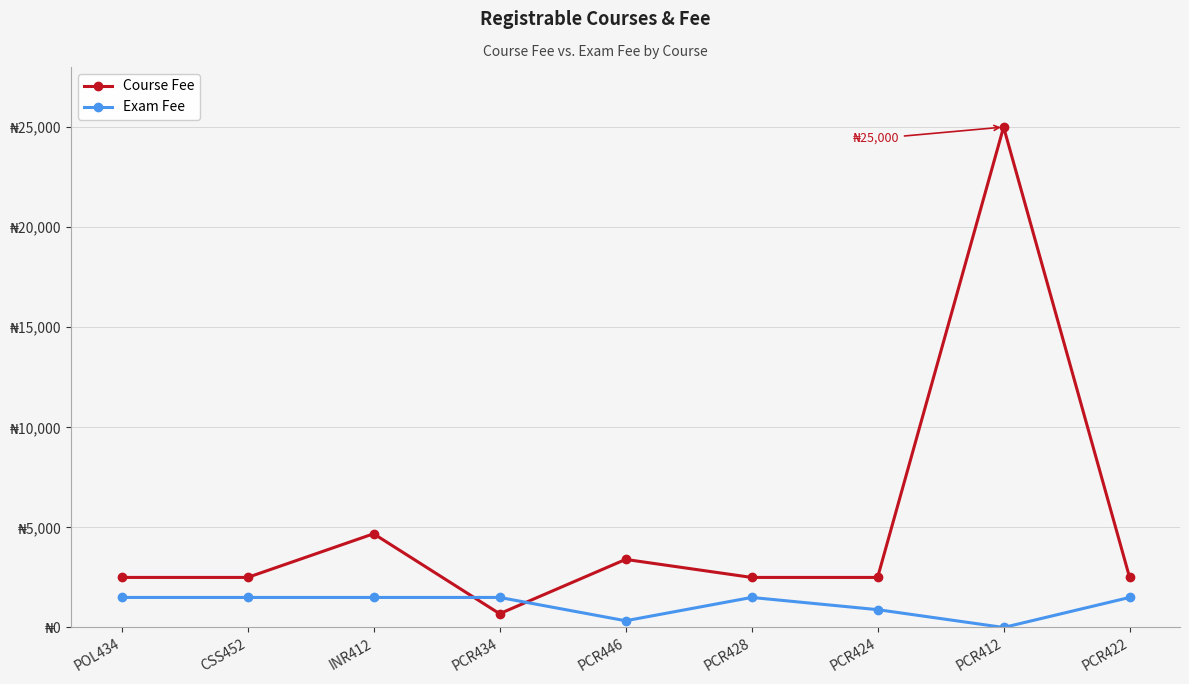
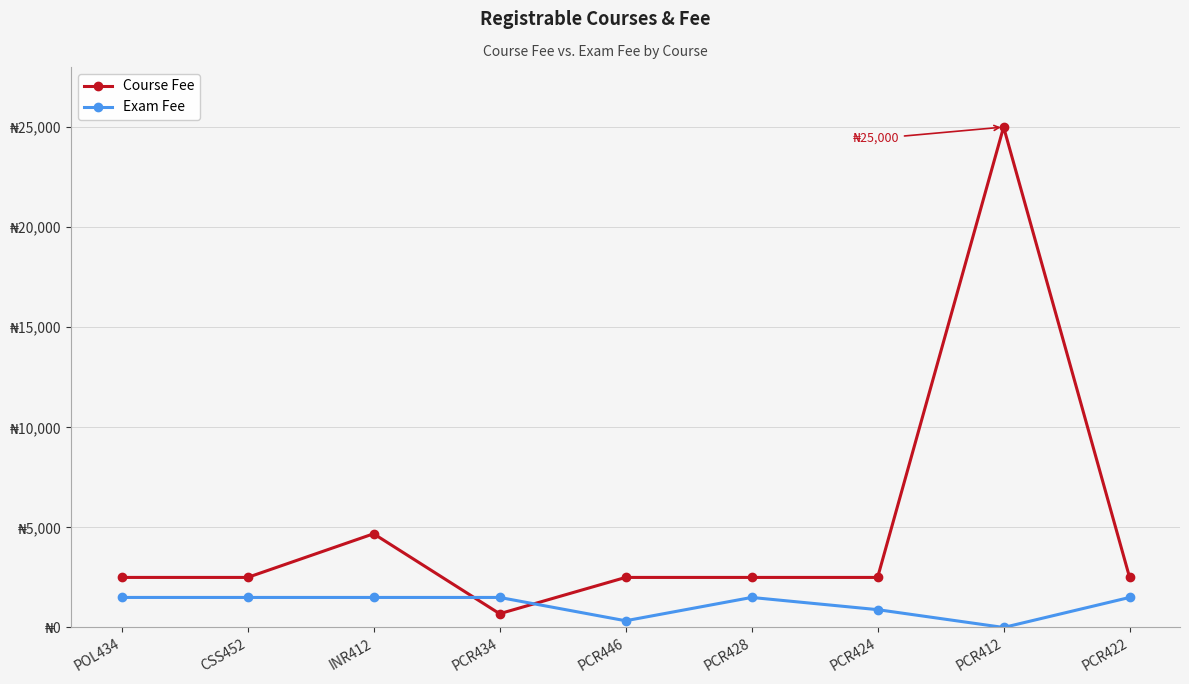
  {
    "Course Fee": {
      "POL434": "₦2,500",
      "CSS452": "₦2,500",
      "INR412": "₦4,700",
      "PCR434": "₦700",
-     "PCR446": "₦3,400",
+     "PCR446": "₦2,500",
      "PCR428": "₦2,500",
      "PCR424": "₦2,500",
      "PCR422": "₦2,500"
    },
    "Exam Fee": {
      "POL434": "₦1,500",
      "CSS452": "₦1,500",
      "INR412": "₦1,500",
      "PCR434": "₦1,500",
      "PCR446": "₦300",
      "PCR428": "₦1,500",
      "PCR424": "₦900",
      "PCR412": "₦0",
      "PCR422": "₦1,500"
    }
  }
